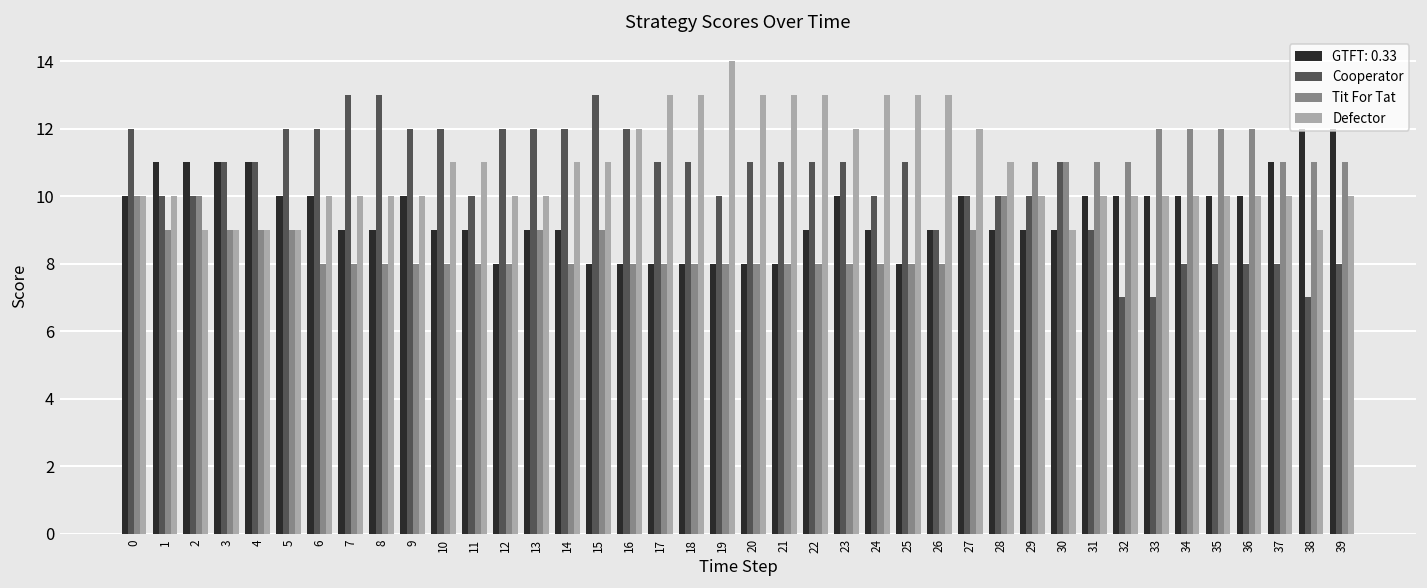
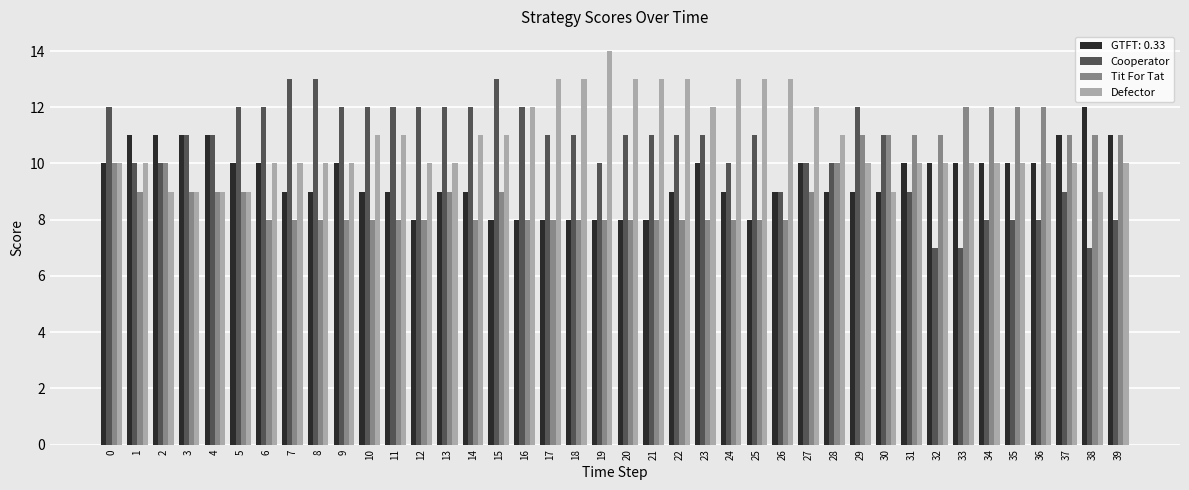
  {
    "GTFT: 0.33": {
      "0": 10,
      "1": 11,
      "2": 11,
      "3": 11,
      "4": 11,
      "5": 10,
      "6": 10,
      "7": 9,
      "8": 9,
      "9": 10,
      "10": 9,
      "11": 9,
      "12": 8,
      "13": 9,
      "14": 9,
      "15": 8,
      "16": 8,
      "17": 8,
      "18": 8,
      "19": 8,
      "20": 8,
      "21": 8,
      "22": 9,
      "23": 10,
      "24": 9,
      "25": 8,
      "26": 9,
      "27": 10,
      "28": 9,
      "29": 9,
      "30": 9,
      "31": 10,
      "32": 10,
      "33": 10,
      "34": 10,
      "35": 10,
      "36": 10,
      "37": 11,
      "38": 12,
-     "39": 12
+     "39": 11
    },
    "Cooperator": {
      "0": 12,
      "1": 10,
      "2": 10,
      "3": 11,
      "4": 11,
      "5": 12,
      "6": 12,
      "7": 13,
      "8": 13,
      "9": 12,
      "10": 12,
-     "11": 10,
+     "11": 12,
      "12": 12,
      "13": 12,
      "14": 12,
      "15": 13,
      "16": 12,
      "17": 11,
      "18": 11,
      "19": 10,
      "20": 11,
      "21": 11,
      "22": 11,
      "23": 11,
      "24": 10,
      "25": 11,
      "26": 9,
      "27": 10,
      "28": 10,
-     "29": 10,
+     "29": 12,
      "30": 11,
      "31": 9,
      "32": 7,
      "33": 7,
      "34": 8,
      "35": 8,
      "36": 8,
-     "37": 8,
+     "37": 9,
      "38": 7,
      "39": 8
    }
  }
